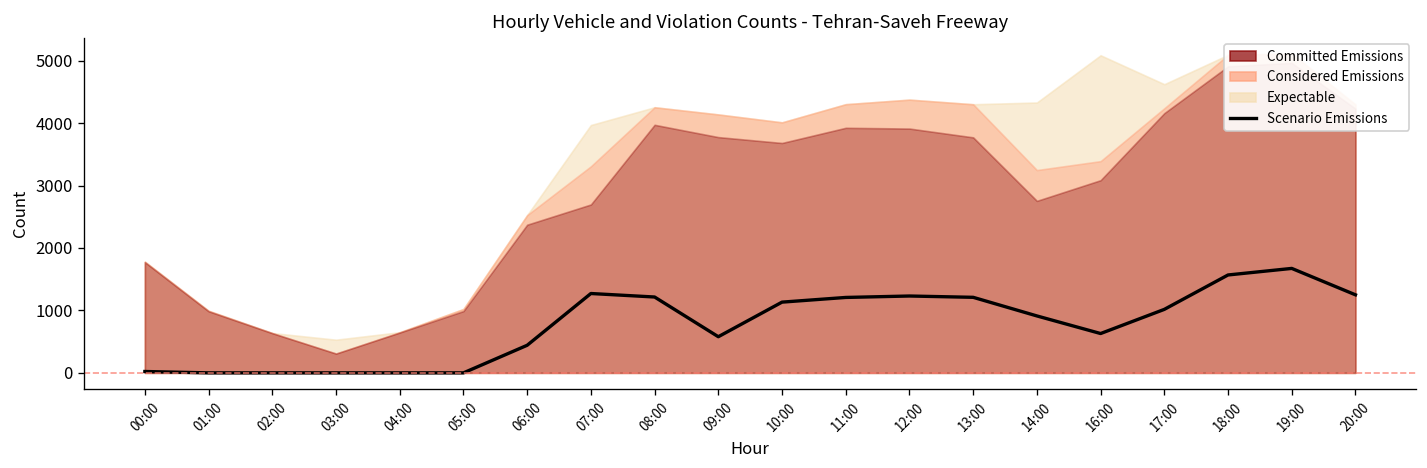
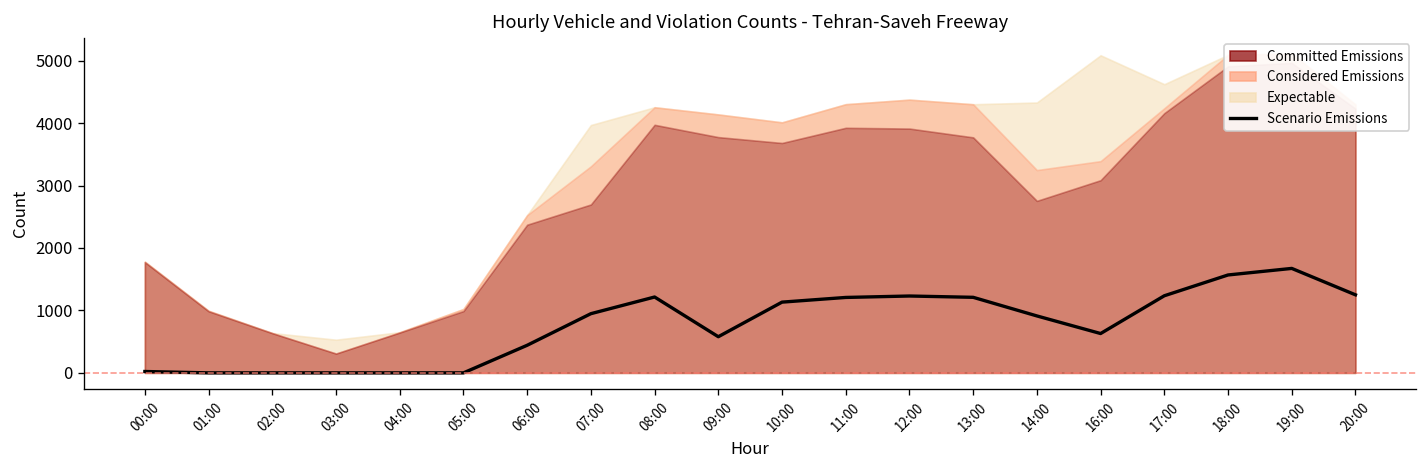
  {
    "Scenario Emissions": {
      "00:00": 0,
      "01:00": 0,
      "02:00": 0,
      "03:00": 0,
      "04:00": 0,
      "05:00": 0,
      "06:00": 400,
-     "07:00": 1300,
+     "07:00": 900,
      "08:00": 1200,
      "09:00": 600,
      "10:00": 1100,
      "11:00": 1200,
      "12:00": 1200,
      "13:00": 1200,
      "14:00": 900,
      "16:00": 600,
-     "17:00": 1000,
+     "17:00": 1200,
      "18:00": 1600,
      "19:00": 1700,
      "20:00": 1300
    },
    "Committed Emissions": {
      "06:00": 2400,
      "07:00": 2700,
      "08:00": 4000,
      "09:00": 3800,
      "10:00": 3700,
      "11:00": 3900,
      "12:00": 3900,
      "13:00": 3800,
      "14:00": 2800,
      "16:00": 3100,
      "17:00": 4200
    }
  }
